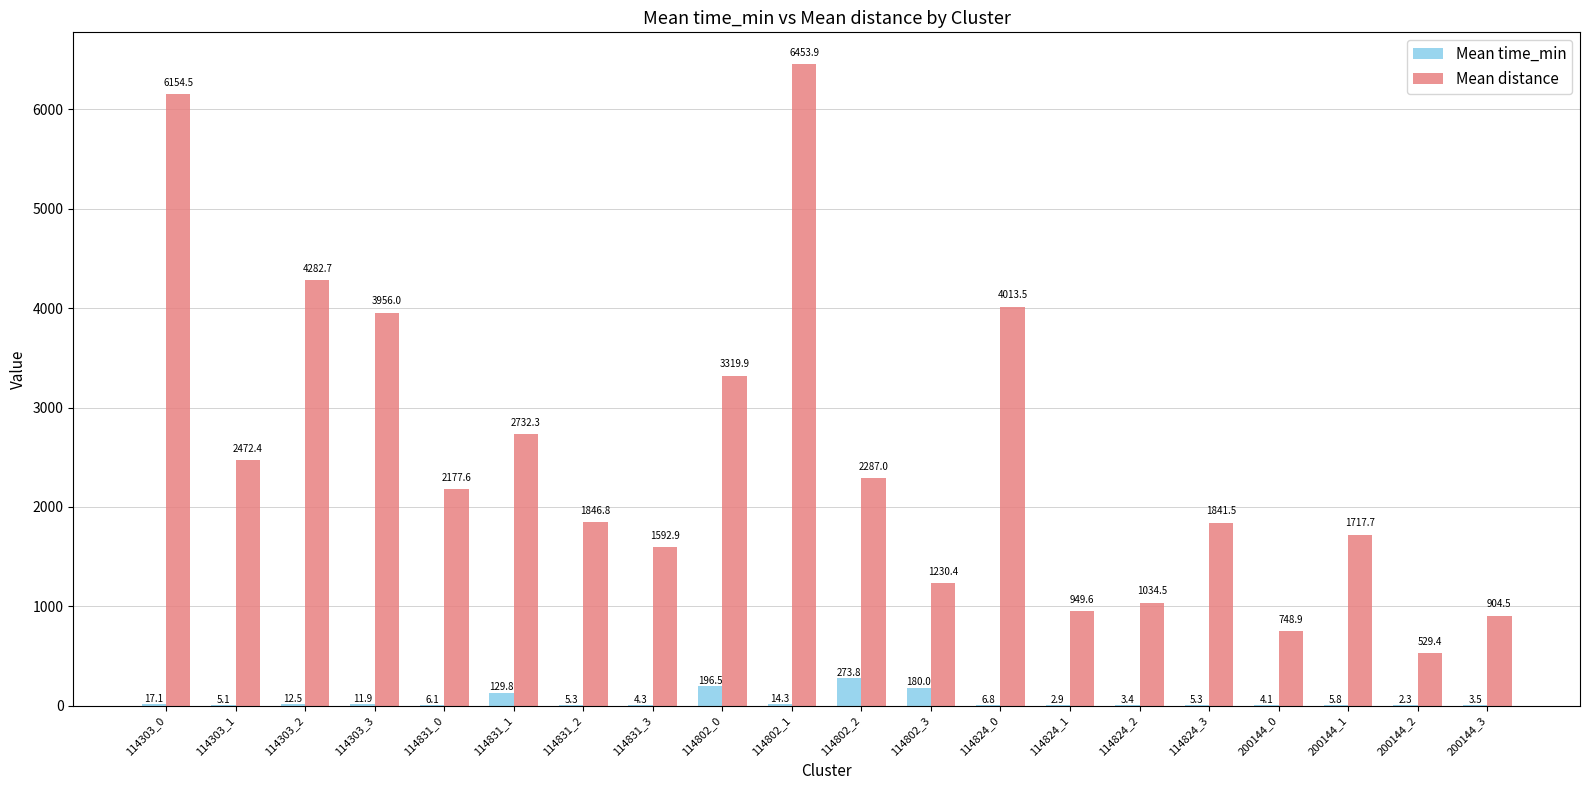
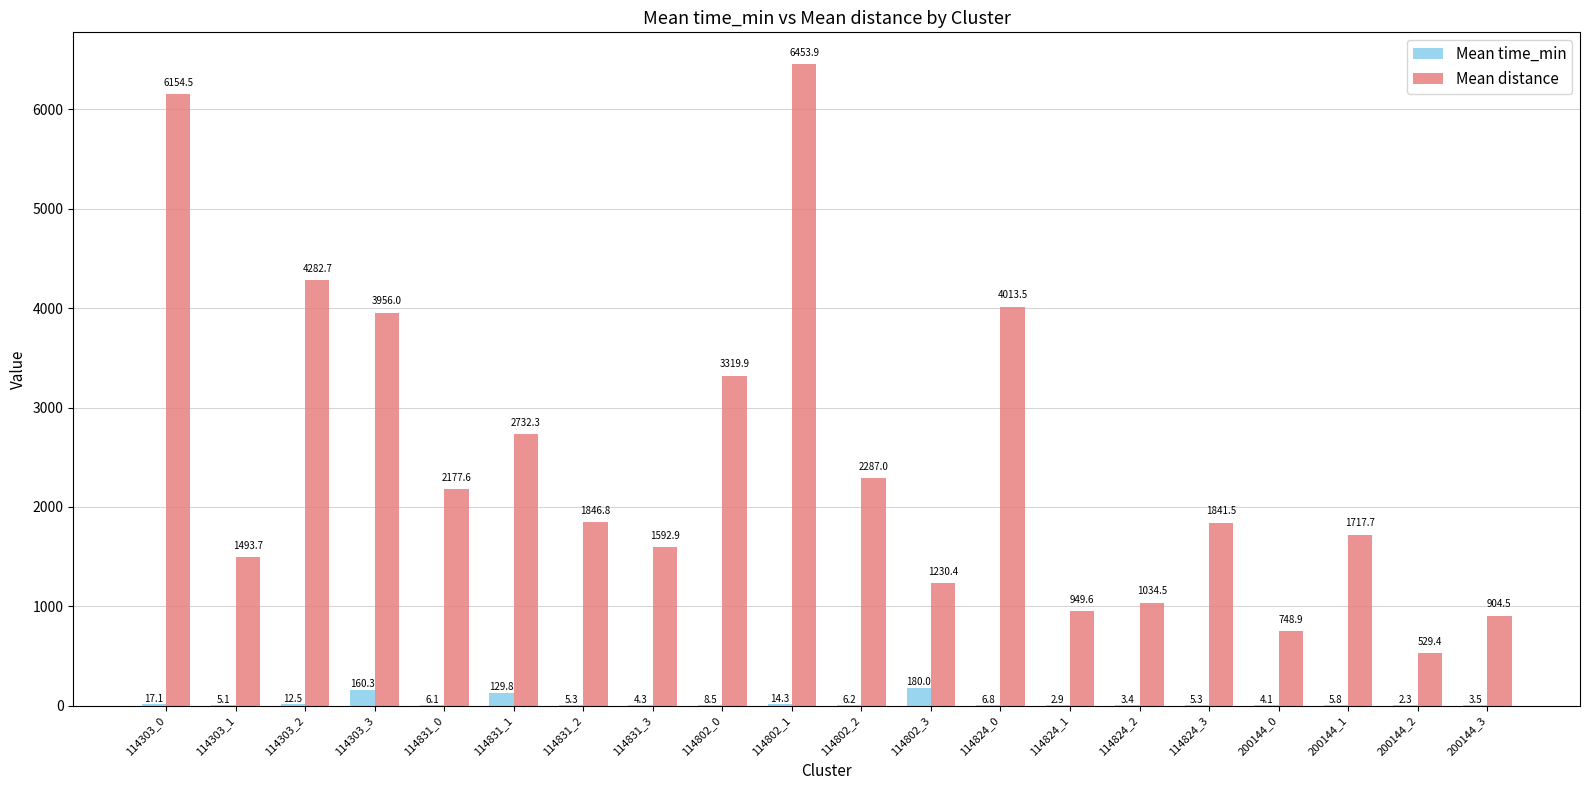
  {
    "Mean time_min": {
      "114303_0": 17.1,
      "114303_1": 5.1,
      "114303_2": 12.5,
-     "114303_3": 11.9,
+     "114303_3": 160.3,
      "114831_0": 6.1,
      "114831_1": 129.8,
      "114831_2": 5.3,
      "114831_3": 4.3,
-     "114802_0": 196.5,
+     "114802_0": 8.5,
      "114802_1": 14.3,
-     "114802_2": 273.8,
+     "114802_2": 6.2,
      "114802_3": 180.0,
      "114824_0": 6.8,
      "114824_1": 2.9,
      "114824_2": 3.4,
      "114824_3": 5.3,
      "200144_0": 4.1,
      "200144_1": 5.8,
      "200144_2": 2.3,
      "200144_3": 3.5
    },
    "Mean distance": {
      "114303_0": 6154.5,
-     "114303_1": 2472.4,
+     "114303_1": 1493.7,
      "114303_2": 4282.7,
      "114303_3": 3956.0,
      "114831_0": 2177.6,
      "114831_1": 2732.3,
      "114831_2": 1846.8,
      "114831_3": 1592.9,
      "114802_0": 3319.9,
      "114802_1": 6453.9,
      "114802_2": 2287.0,
      "114802_3": 1230.4,
      "114824_0": 4013.5,
      "114824_1": 949.6,
      "114824_2": 1034.5,
      "114824_3": 1841.5,
      "200144_0": 748.9,
      "200144_1": 1717.7,
      "200144_2": 529.4,
      "200144_3": 904.5
    }
  }
